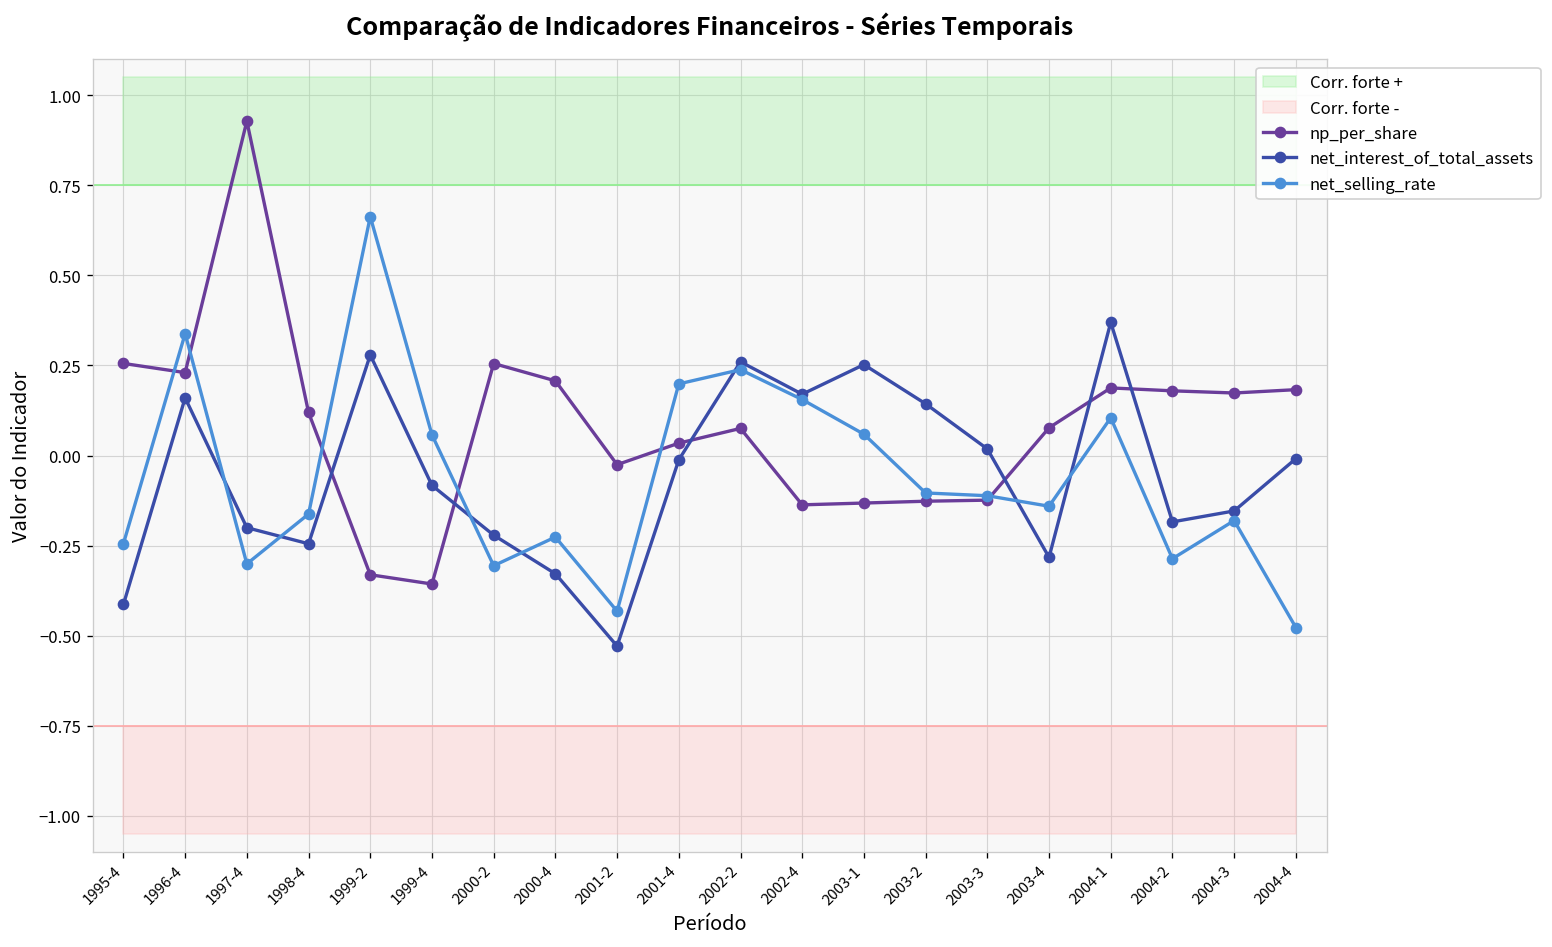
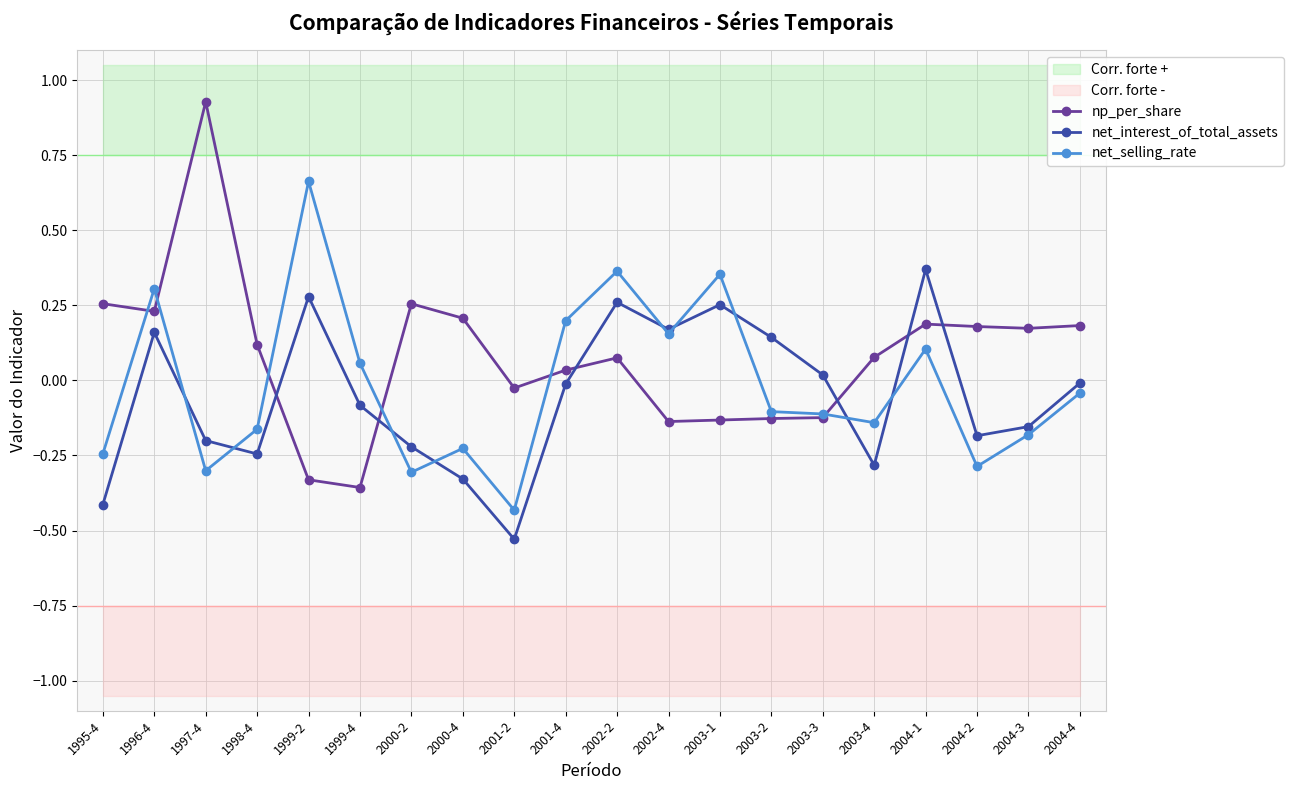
  {
    "net_selling_rate": {
      "1995-4": -0.24,
-     "1996-4": 0.34,
+     "1996-4": 0.31,
      "1997-4": -0.30,
      "1998-4": -0.16,
      "1999-2": 0.66,
      "1999-4": 0.06,
      "2000-2": -0.31,
      "2000-4": -0.23,
      "2001-2": -0.43,
      "2001-4": 0.20,
-     "2002-2": 0.24,
+     "2002-2": 0.36,
      "2002-4": 0.16,
-     "2003-1": 0.06,
+     "2003-1": 0.35,
      "2003-2": -0.10,
      "2003-3": -0.11,
      "2003-4": -0.14,
      "2004-1": 0.10,
      "2004-2": -0.29,
      "2004-3": -0.18,
-     "2004-4": -0.48
+     "2004-4": -0.04
    }
  }
